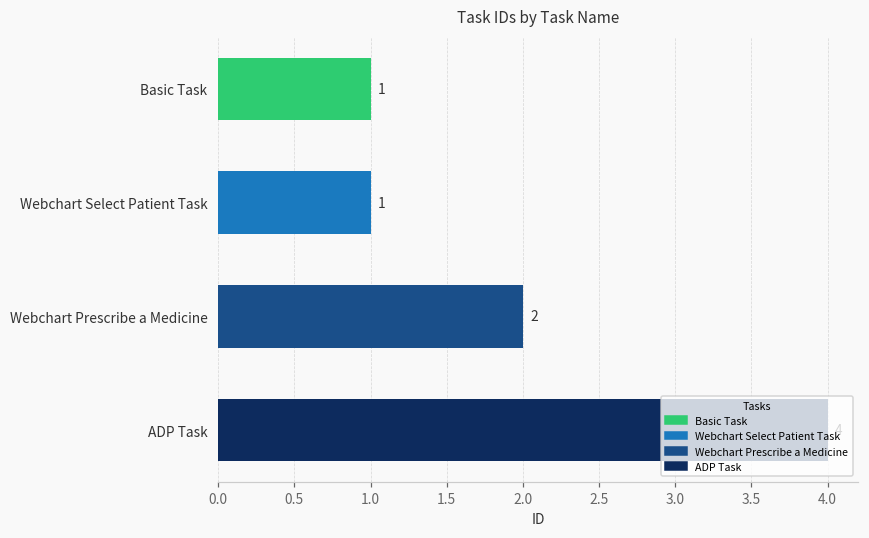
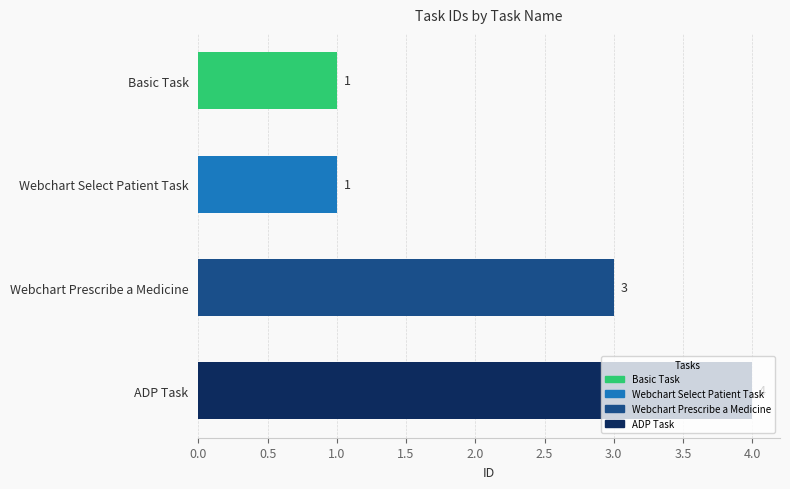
  {
    "Basic Task": 1,
    "Webchart Select Patient Task": 1,
-   "Webchart Prescribe a Medicine": 2
+   "Webchart Prescribe a Medicine": 3
  }
